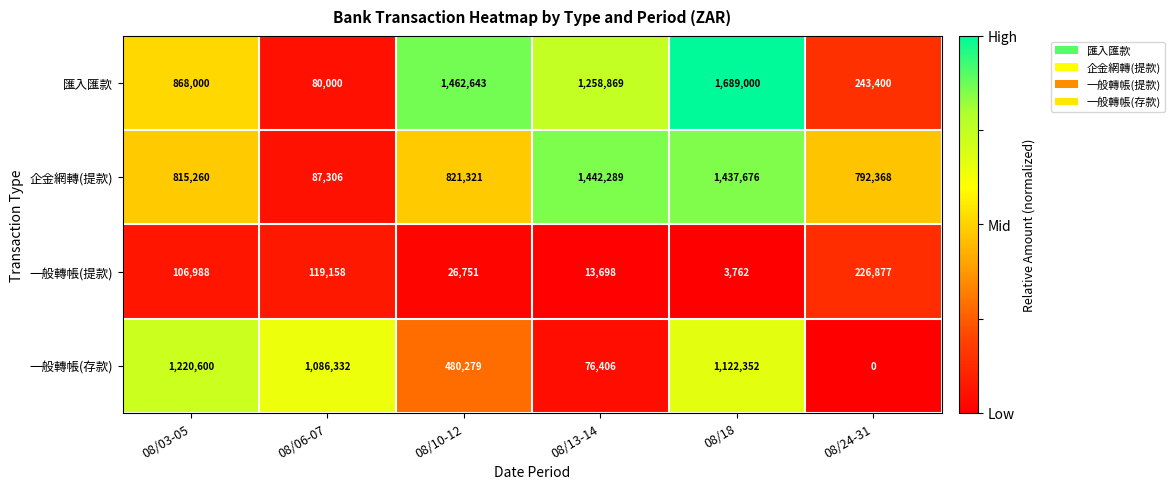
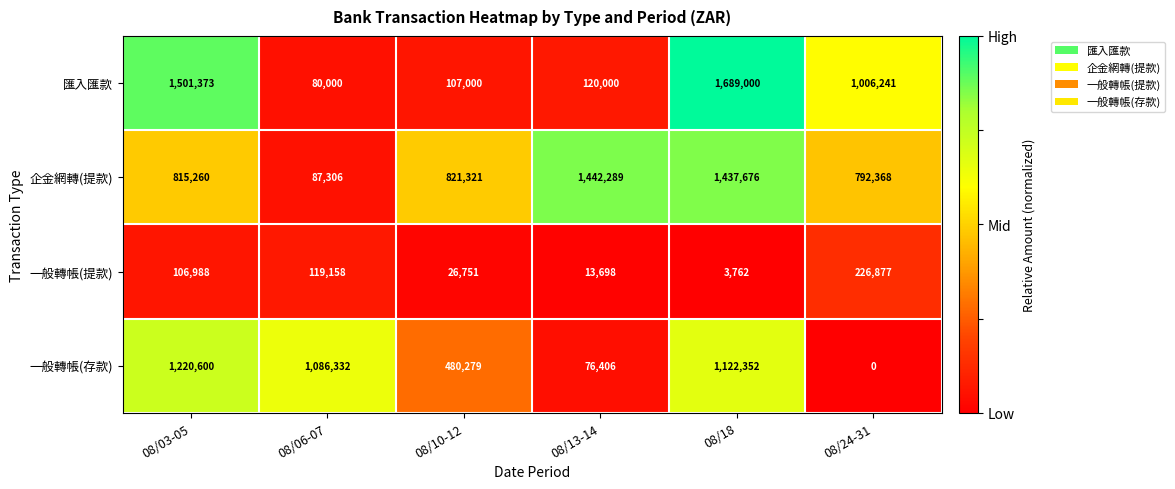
  {
    "匯入匯款": {
-     "08/03-05": "868,000",
+     "08/03-05": "1,501,373",
      "08/06-07": "80,000",
-     "08/10-12": "1,462,643",
-     "08/13-14": "1,258,869",
+     "08/10-12": "107,000",
+     "08/13-14": "120,000",
      "08/18": "1,689,000",
-     "08/24-31": "243,400"
+     "08/24-31": "1,006,241"
    },
    "企金網轉(提款)": {
      "08/03-05": "815,260",
      "08/06-07": "87,306",
      "08/10-12": "821,321",
      "08/13-14": "1,442,289",
      "08/18": "1,437,676",
      "08/24-31": "792,368"
    },
    "一般轉帳(提款)": {
      "08/03-05": "106,988",
      "08/06-07": "119,158",
      "08/10-12": "26,751",
      "08/13-14": "13,698",
      "08/18": "3,762",
      "08/24-31": "226,877"
    },
    "一般轉帳(存款)": {
      "08/03-05": "1,220,600",
      "08/06-07": "1,086,332",
      "08/10-12": "480,279",
      "08/13-14": "76,406",
      "08/18": "1,122,352",
      "08/24-31": "0"
    }
  }
